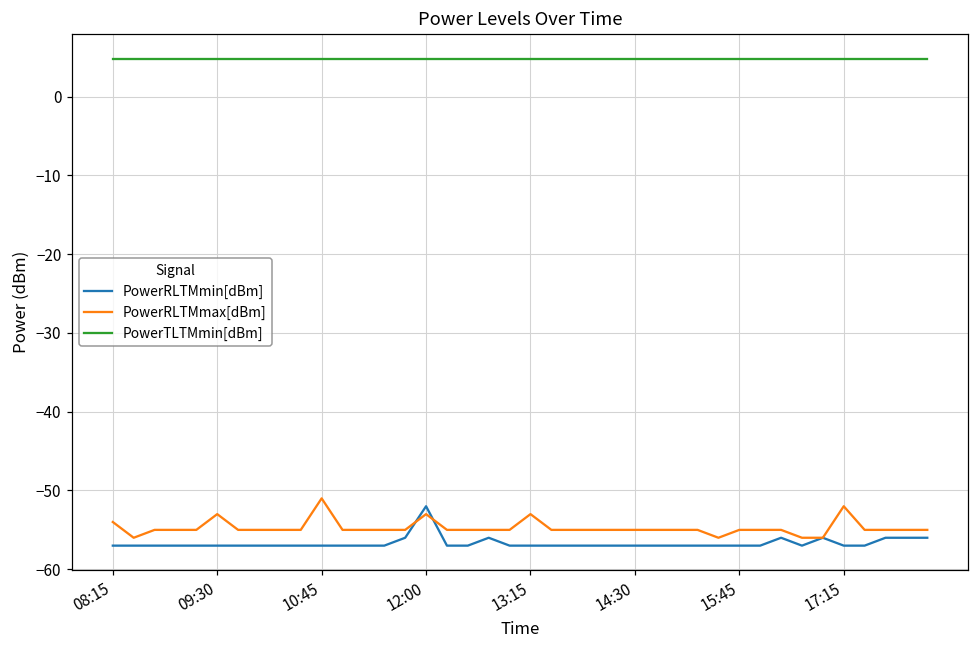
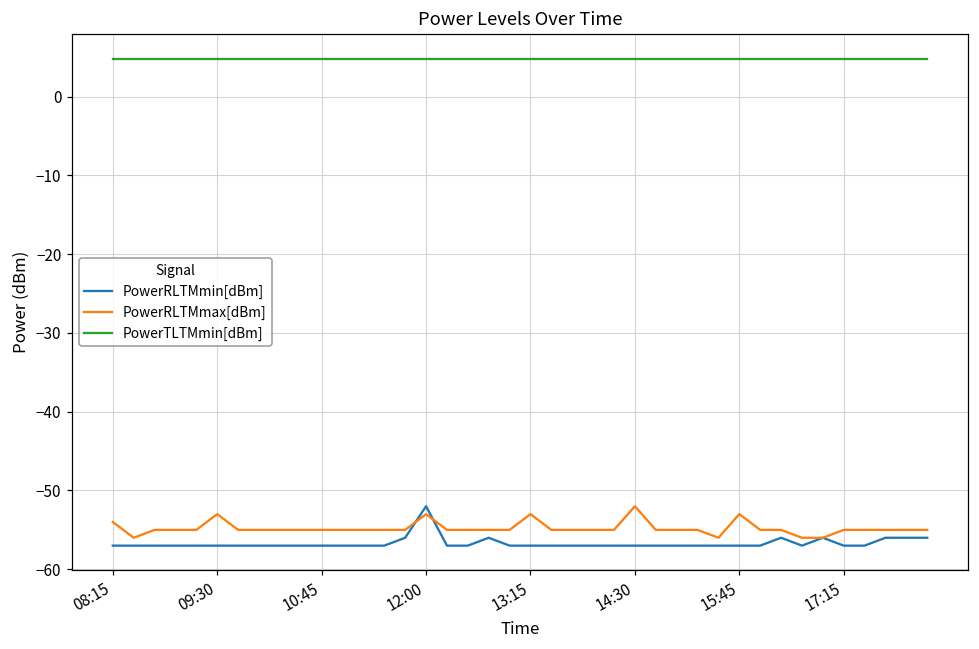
  {
    "PowerRLTMmin[dBm]": {
      "08:15": -57,
      "09:30": -57,
      "10:45": -57,
      "12:00": -52,
      "13:15": -57,
      "14:30": -57,
      "15:45": -57,
      "17:15": -57
    },
    "PowerRLTMmax[dBm]": {
      "08:15": -54,
      "09:30": -53,
-     "10:45": -51,
+     "10:45": -55,
      "12:00": -53,
      "13:15": -53,
-     "14:30": -55,
-     "15:45": -55,
-     "17:15": -52
+     "14:30": -52,
+     "15:45": -53,
+     "17:15": -55
    },
    "PowerTLTMmin[dBm]": {
      "08:15": 5,
      "09:30": 5,
      "10:45": 5,
      "12:00": 5,
      "13:15": 5,
      "14:30": 5,
      "15:45": 5,
      "17:15": 5
    }
  }
